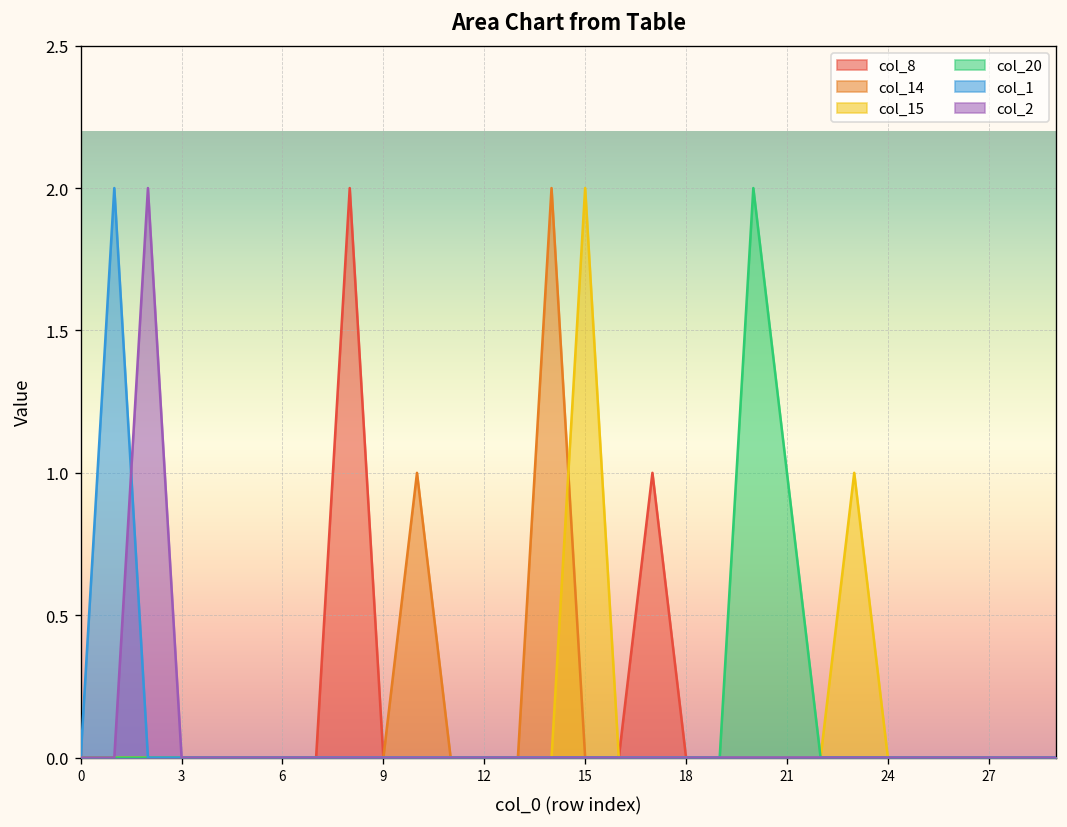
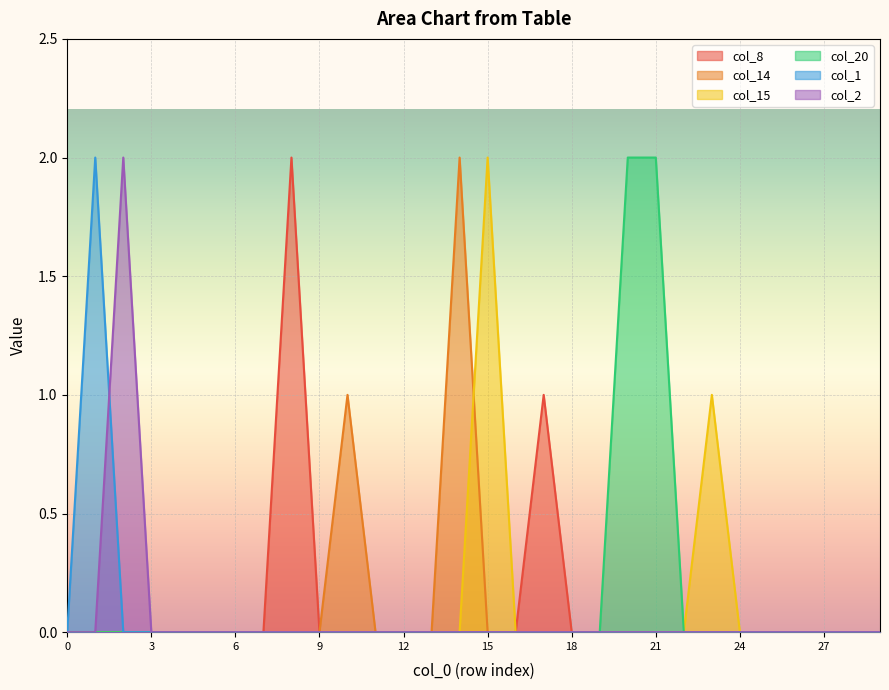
  {
    "col_15": {
      "15": 2
    },
    "col_20": {
-     "21": 1
+     "21": 2
    }
  }
